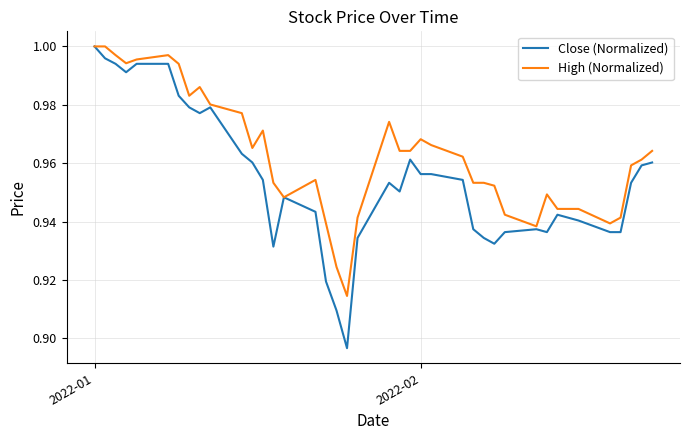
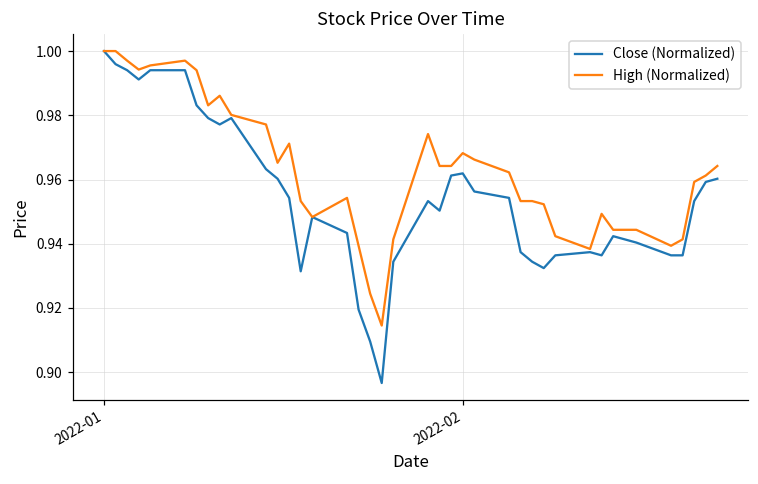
  {
    "Close (Normalized)": {
-     "2022-02": 0.956
+     "2022-02": 0.962
    },
    "High (Normalized)": {
      "2022-02": 0.968
    }
  }
